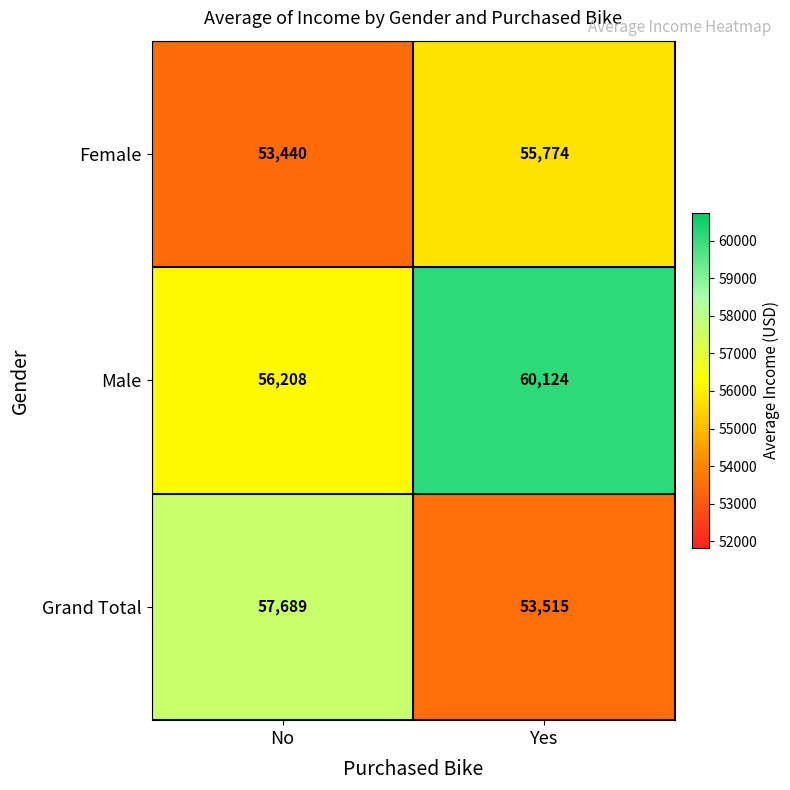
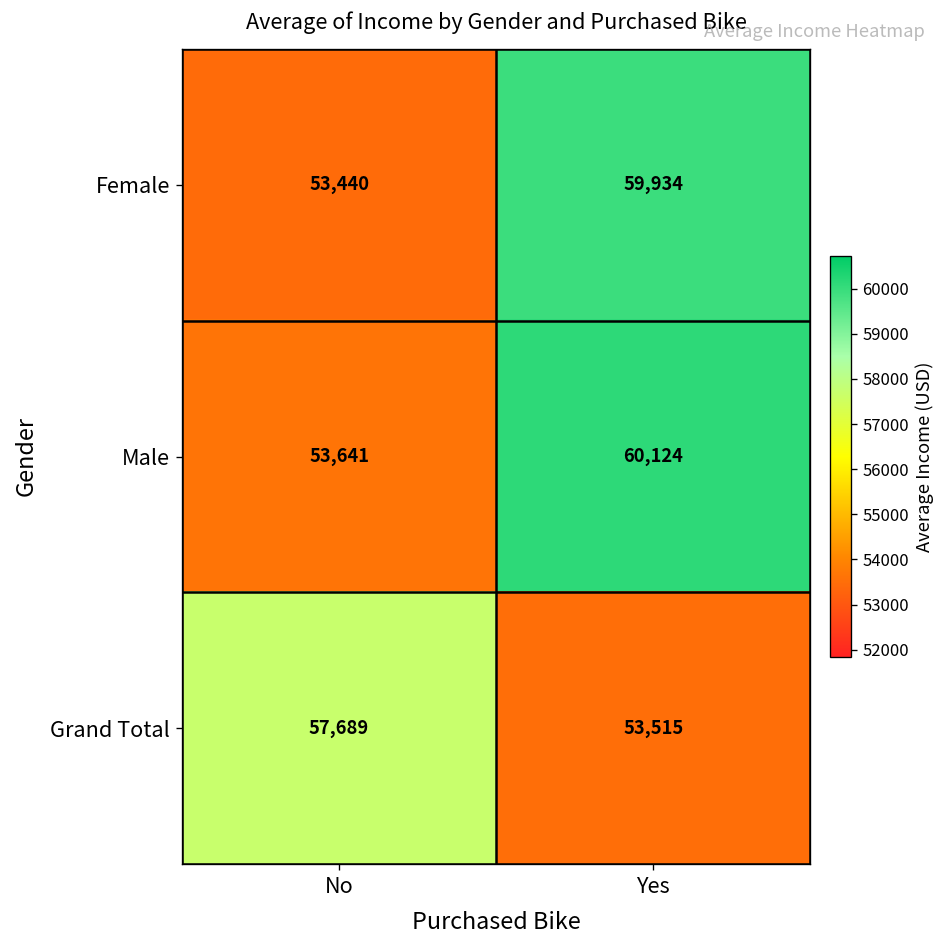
  {
    "Female": {
      "No": "53,440",
-     "Yes": "55,774"
+     "Yes": "59,934"
    },
    "Male": {
-     "No": "56,208",
+     "No": "53,641",
      "Yes": "60,124"
    },
    "Grand Total": {
      "No": "57,689",
      "Yes": "53,515"
    }
  }
